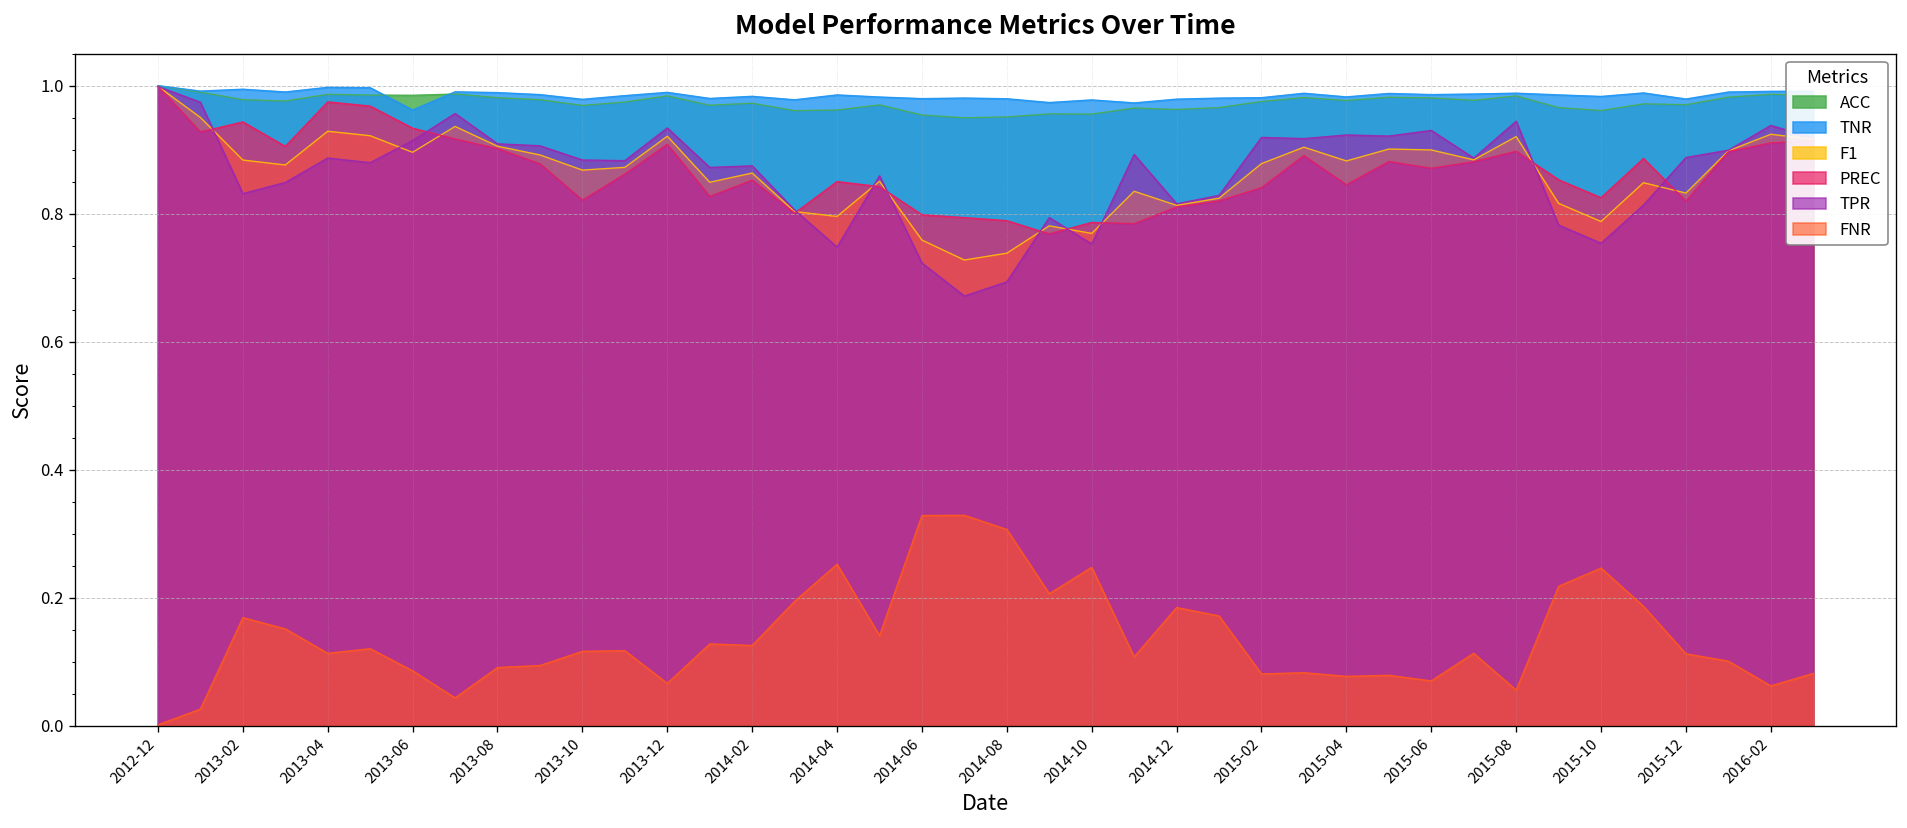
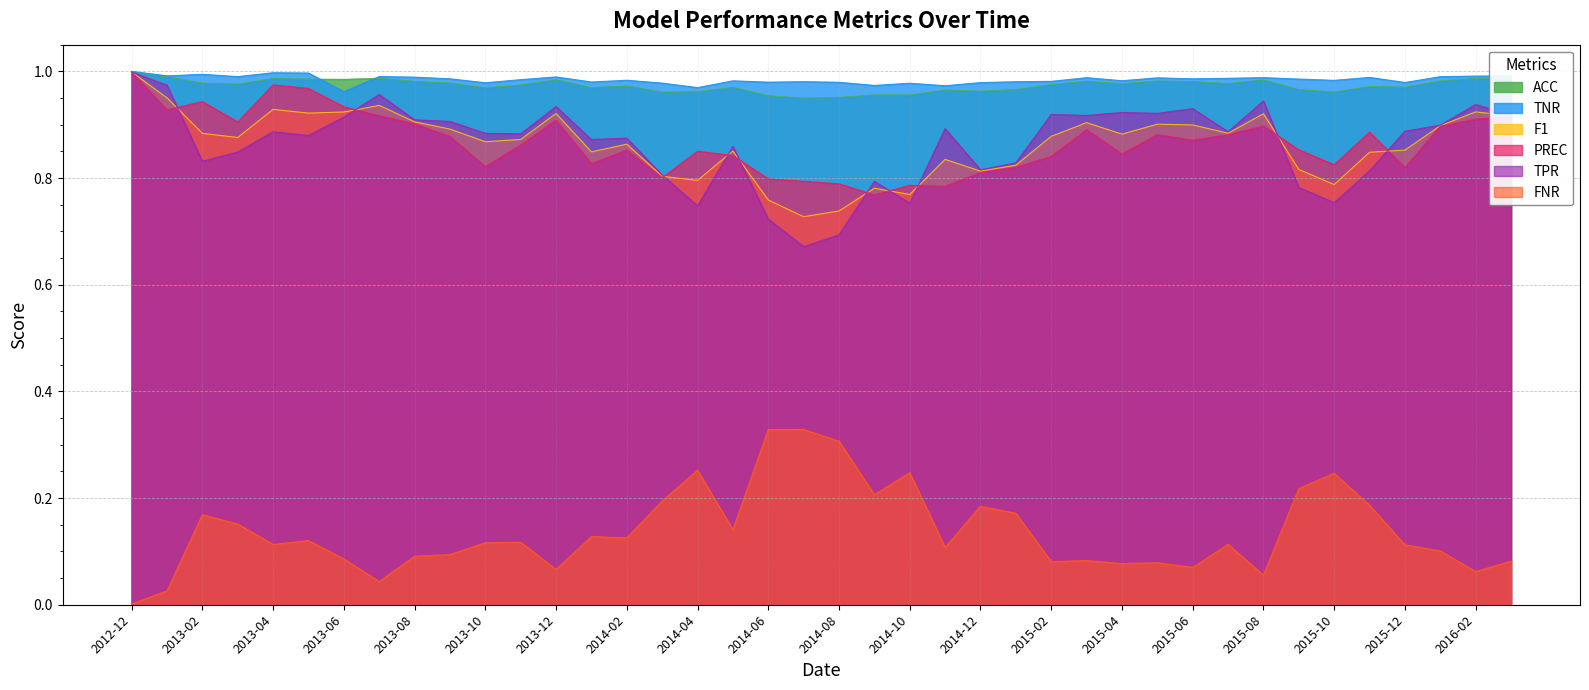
  {
    "ACC": {
      "2013-02": 0.98,
      "2013-04": 0.99,
      "2013-06": 0.98,
      "2013-08": 0.98,
      "2013-10": 0.97,
      "2013-12": 0.98,
      "2014-02": 0.97,
      "2014-04": 0.96,
      "2014-06": 0.95,
      "2014-08": 0.95,
      "2014-10": 0.96,
      "2014-12": 0.96,
      "2015-02": 0.98,
      "2015-04": 0.98,
      "2015-06": 0.98,
      "2015-10": 0.96,
      "2015-12": 0.97
    },
    "TNR": {
      "2013-02": 0.99,
      "2013-04": 1.00,
      "2013-06": 0.96,
      "2013-08": 0.99,
      "2013-10": 0.98,
      "2013-12": 0.99,
      "2014-02": 0.98,
-     "2014-04": 0.99,
+     "2014-04": 0.97,
      "2014-06": 0.98,
      "2014-08": 0.98,
      "2014-10": 0.98,
      "2014-12": 0.98,
      "2015-02": 0.98,
      "2015-04": 0.98,
      "2015-06": 0.99,
      "2015-10": 0.98,
      "2015-12": 0.98
    },
    "F1": {
      "2013-02": 0.88,
      "2013-04": 0.93,
-     "2013-06": 0.90,
+     "2013-06": 0.92,
      "2013-10": 0.87,
      "2013-12": 0.92,
      "2014-02": 0.86,
      "2014-04": 0.80,
      "2014-06": 0.76,
      "2014-08": 0.74,
      "2014-10": 0.77,
      "2015-02": 0.88,
      "2015-04": 0.88,
      "2015-06": 0.90,
      "2015-08": 0.92,
      "2015-10": 0.79,
-     "2015-12": 0.83,
+     "2015-12": 0.85,
      "2016-02": 0.92
    },
    "PREC": {
      "2013-02": 0.94,
      "2013-04": 0.97,
      "2013-06": 0.93,
      "2013-10": 0.82,
      "2013-12": 0.91,
      "2014-02": 0.85,
      "2014-04": 0.85,
      "2014-06": 0.80,
      "2014-08": 0.79,
      "2014-10": 0.79,
      "2015-02": 0.84,
      "2015-04": 0.85,
      "2015-06": 0.87,
      "2015-08": 0.90,
      "2015-10": 0.82,
      "2015-12": 0.82,
      "2016-02": 0.91
    },
    "TPR": {
      "2013-02": 0.83,
      "2013-04": 0.89,
      "2013-06": 0.91,
      "2013-10": 0.88,
      "2013-12": 0.93,
      "2014-02": 0.87,
      "2014-04": 0.75,
      "2014-06": 0.72,
      "2014-08": 0.69,
      "2014-10": 0.75,
      "2015-02": 0.92,
      "2015-04": 0.92,
      "2015-06": 0.93,
      "2015-08": 0.94,
      "2015-10": 0.75,
      "2015-12": 0.89,
      "2016-02": 0.94
    },
    "FNR": {
      "2012-12": 0.00,
      "2013-02": 0.17,
      "2013-04": 0.11,
      "2013-06": 0.09,
      "2013-08": 0.09,
      "2013-10": 0.12,
      "2013-12": 0.07,
      "2014-02": 0.13,
      "2014-04": 0.25,
      "2014-06": 0.33,
      "2014-08": 0.31,
      "2014-10": 0.25,
      "2014-12": 0.18,
      "2015-02": 0.08,
      "2015-04": 0.08,
      "2015-06": 0.07,
      "2015-08": 0.06,
      "2015-10": 0.25,
      "2015-12": 0.11,
      "2016-02": 0.06
    }
  }
